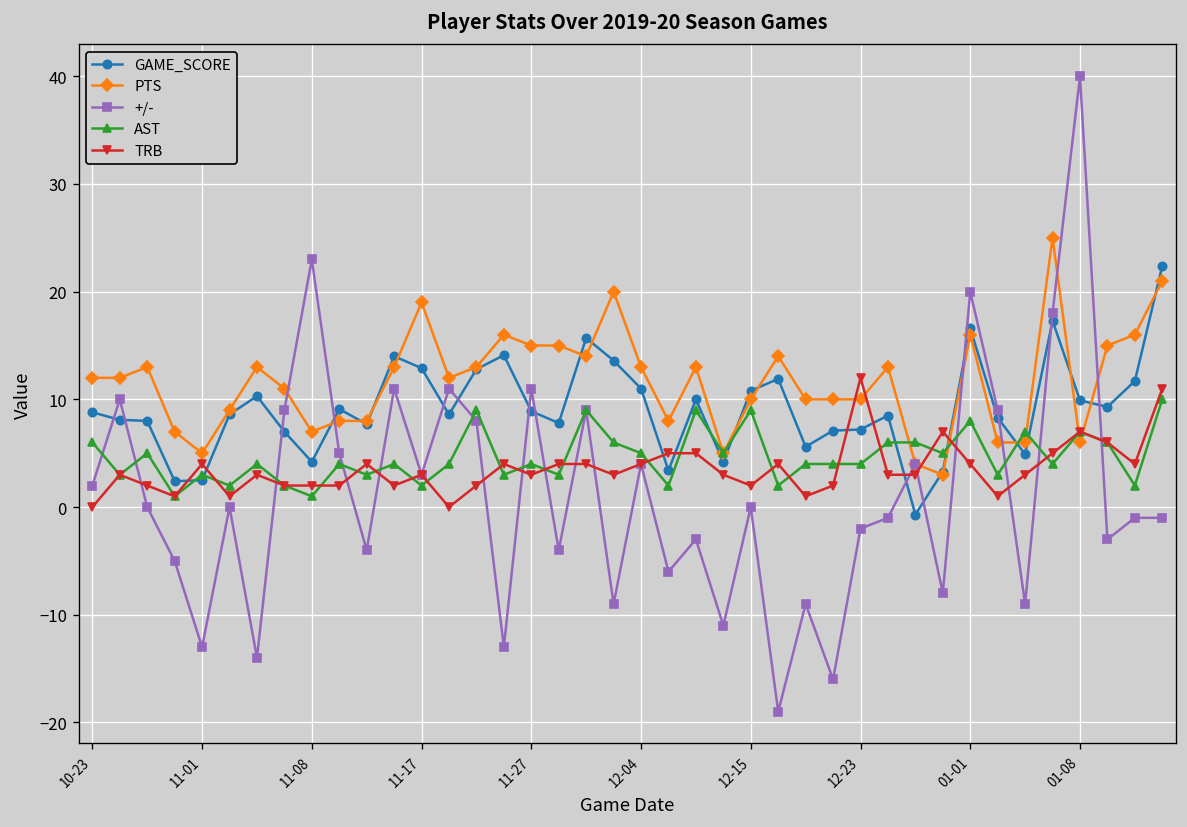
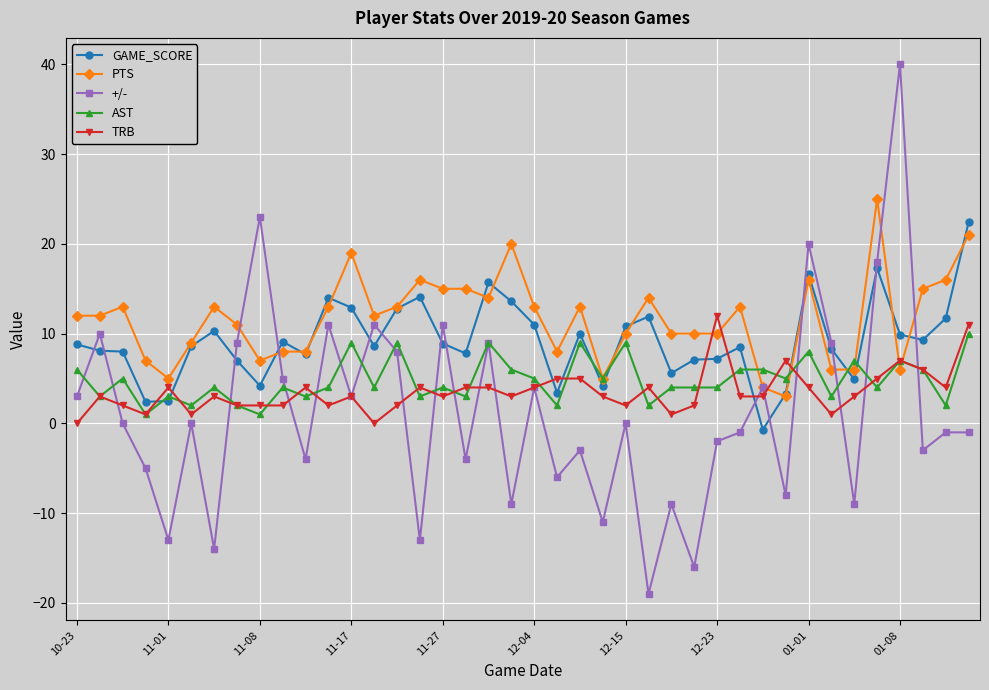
  {
    "GAME_SCORE": {
      "10-23": 9,
      "11-01": 3,
      "11-08": 4,
      "11-17": 13,
      "11-27": 9,
      "12-04": 11,
      "12-15": 11,
      "12-23": 7,
      "01-01": 17,
      "01-08": 10
    },
    "PTS": {
      "10-23": 12,
      "11-01": 5,
      "11-08": 7,
      "11-17": 19,
      "11-27": 15,
      "12-04": 13,
      "12-15": 10,
      "12-23": 10,
      "01-01": 16,
      "01-08": 6
    },
    "+/-": {
-     "10-23": 2,
+     "10-23": 3,
      "11-01": -13,
      "11-08": 23,
      "11-27": 11,
      "12-15": 0,
      "12-23": -2,
      "01-01": 20,
      "01-08": 40
    },
    "AST": {
      "10-23": 6,
      "11-01": 3,
      "11-08": 1,
-     "11-17": 2,
+     "11-17": 9,
      "11-27": 4,
      "12-04": 5,
      "12-15": 9,
      "12-23": 4,
      "01-01": 8
    },
    "TRB": {
      "10-23": 0,
      "11-01": 4,
      "11-08": 2,
      "11-27": 3,
      "12-15": 2,
      "12-23": 12,
      "01-01": 4
    }
  }
